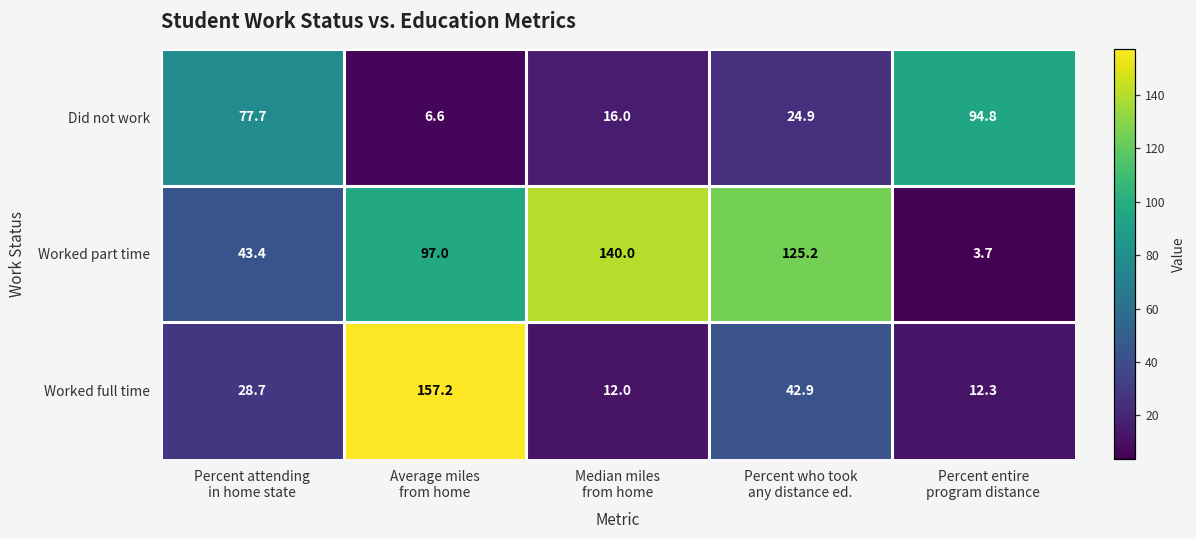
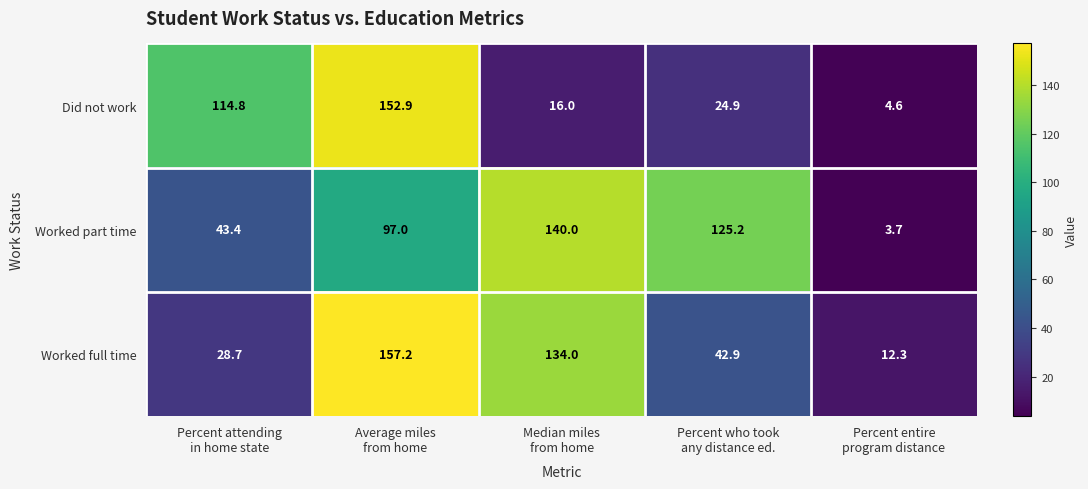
  {
    "Did not work": {
-     "Percent attending in home state": 77.7,
-     "Average miles from home": 6.6,
+     "Percent attending in home state": 114.8,
+     "Average miles from home": 152.9,
      "Median miles from home": 16.0,
      "Percent who took any distance ed.": 24.9,
-     "Percent entire program distance": 94.8
+     "Percent entire program distance": 4.6
    },
    "Worked part time": {
      "Percent attending in home state": 43.4,
      "Average miles from home": 97.0,
      "Median miles from home": 140.0,
      "Percent who took any distance ed.": 125.2,
      "Percent entire program distance": 3.7
    },
    "Worked full time": {
      "Percent attending in home state": 28.7,
      "Average miles from home": 157.2,
-     "Median miles from home": 12.0,
+     "Median miles from home": 134.0,
      "Percent who took any distance ed.": 42.9,
      "Percent entire program distance": 12.3
    }
  }
